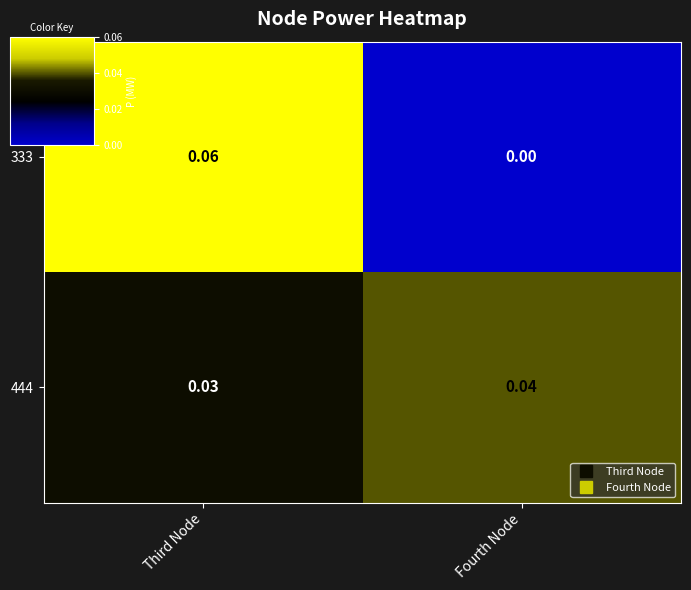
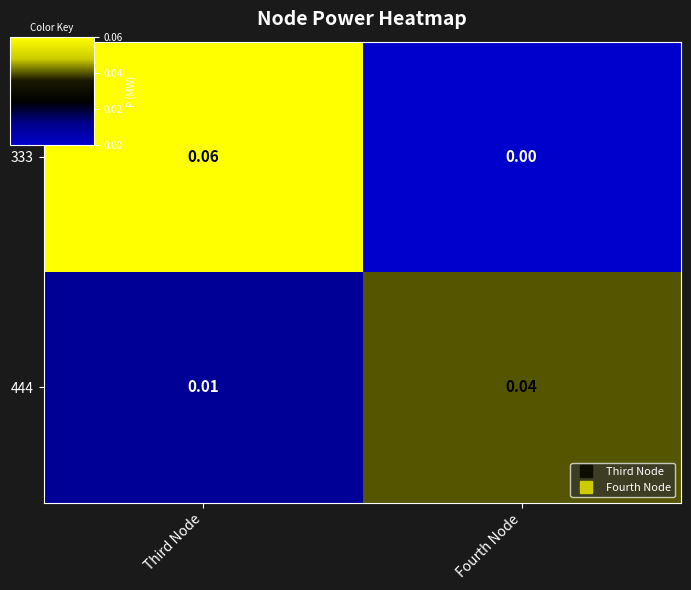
  {
    "333": {
      "Third Node": 0.06,
      "Fourth Node": 0.00
    },
    "444": {
-     "Third Node": 0.03,
+     "Third Node": 0.01,
      "Fourth Node": 0.04
    }
  }
